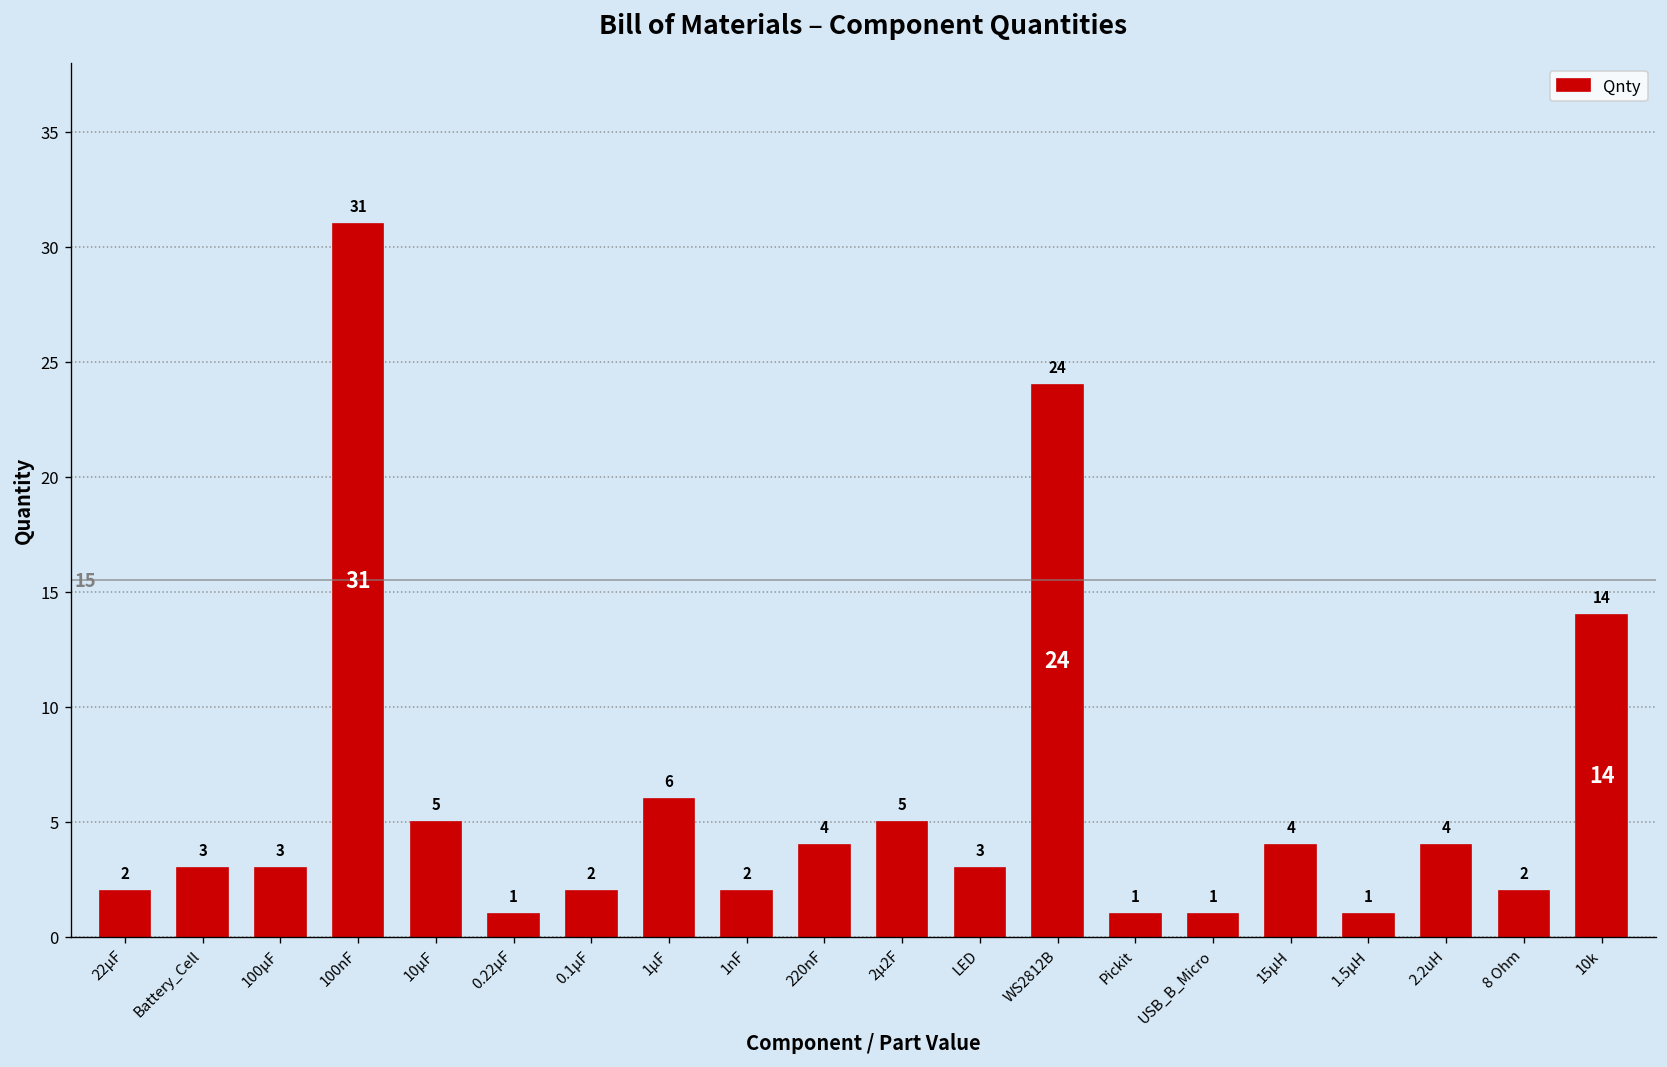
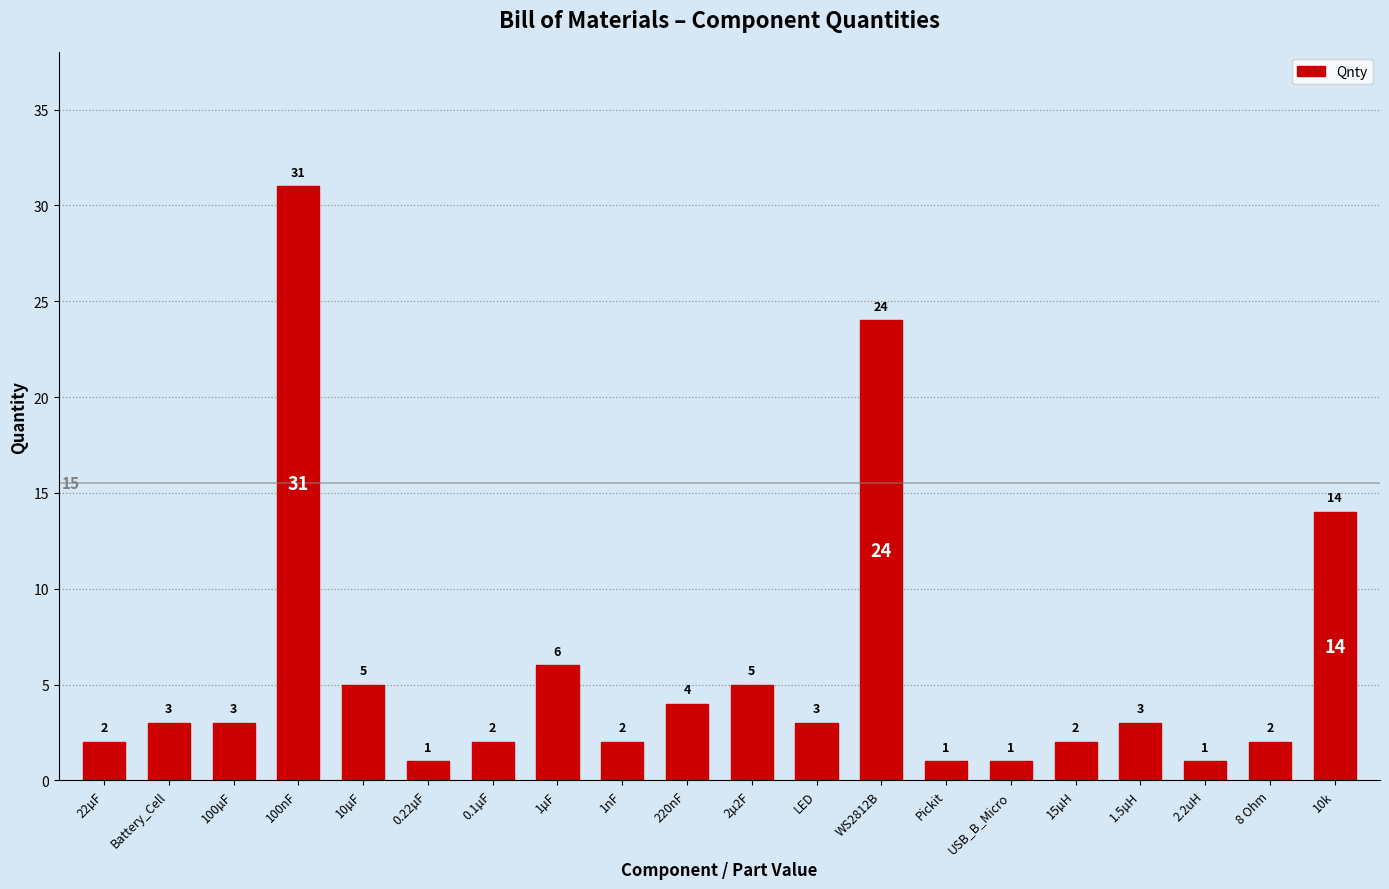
  {
    "22µF": 2,
    "Battery_Cell": 3,
    "100µF": 3,
    "100nF": 31,
    "10µF": 5,
    "0.22µF": 1,
    "0.1µF": 2,
    "1µF": 6,
    "1nF": 2,
    "220nF": 4,
    "2µ2F": 5,
    "LED": 3,
    "WS2812B": 24,
    "Pickit": 1,
    "USB_B_Micro": 1,
-   "15µH": 4,
-   "1.5µH": 1,
-   "2.2uH": 4,
+   "15µH": 2,
+   "1.5µH": 3,
+   "2.2uH": 1,
    "8 Ohm": 2,
    "10k": 14
  }
